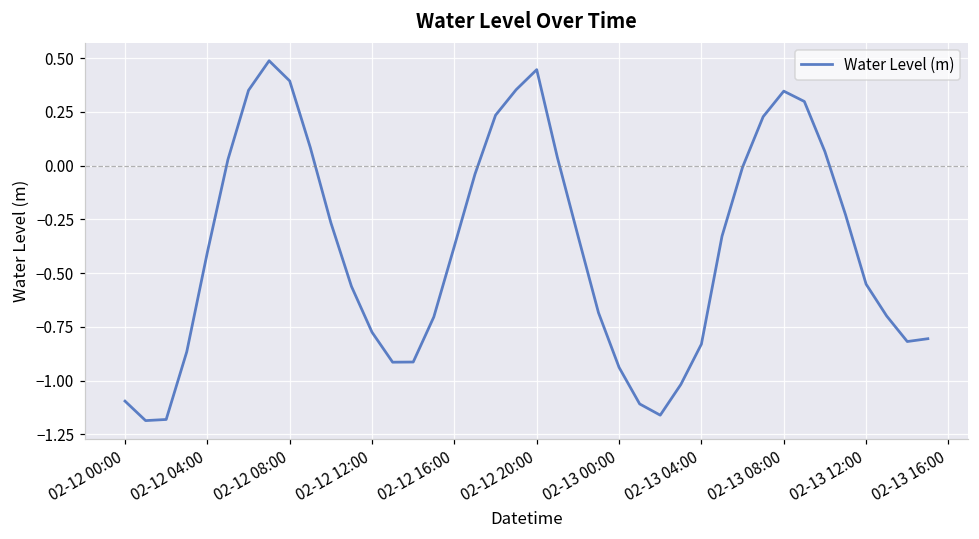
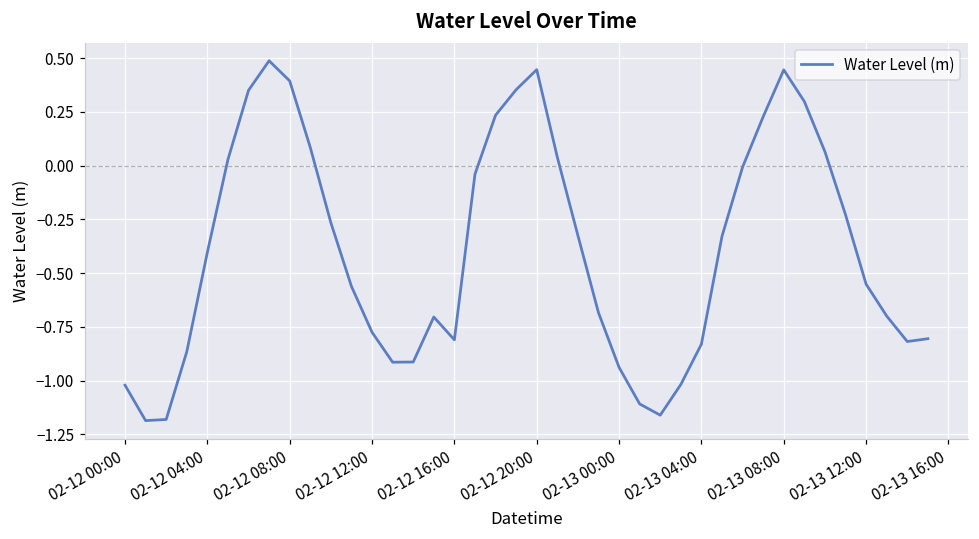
  {
-   "02-12 00:00": -1.10,
+   "02-12 00:00": -1.02,
    "02-12 04:00": -0.40,
    "02-12 08:00": 0.39,
    "02-12 12:00": -0.77,
-   "02-12 16:00": -0.37,
+   "02-12 16:00": -0.81,
    "02-12 20:00": 0.45,
    "02-13 00:00": -0.94,
    "02-13 04:00": -0.83,
-   "02-13 08:00": 0.35,
+   "02-13 08:00": 0.45,
    "02-13 12:00": -0.55
  }
